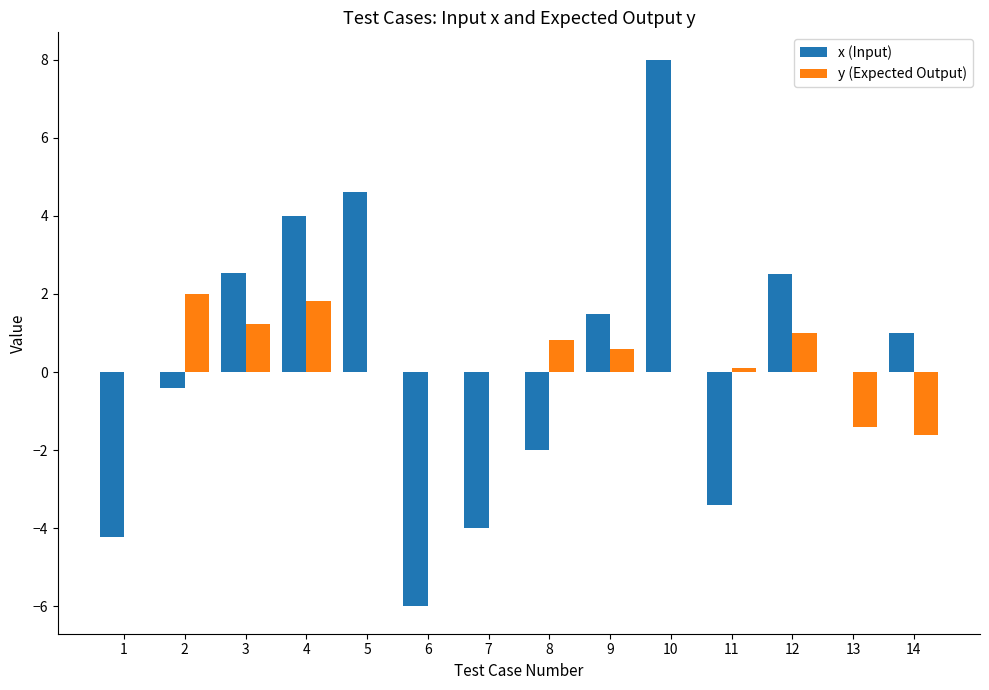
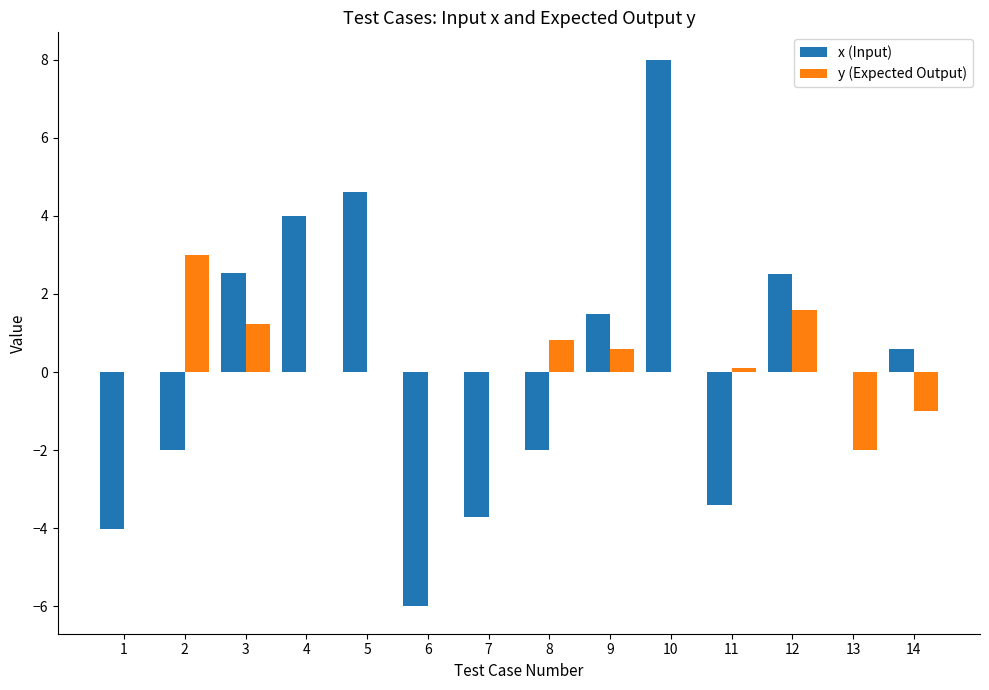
  {
    "x (Input)": {
-     "1": -4.2,
-     "2": -0.4,
+     "1": -4.0,
+     "2": -2.0,
      "3": 2.5,
      "4": 4.0,
      "5": 4.6,
      "6": -6.0,
-     "7": -4.0,
+     "7": -3.7,
      "8": -2.0,
      "9": 1.5,
      "10": 8.0,
      "11": -3.4,
      "12": 2.5,
      "13": 0.0,
-     "14": 1.0
+     "14": 0.6
    },
    "y (Expected Output)": {
      "1": 0.0,
-     "2": 2,
+     "2": 3,
      "3": 1.2,
-     "4": 1.8,
+     "4": 0.0,
      "5": 0.0,
      "6": 0.0,
      "7": 0.0,
      "8": 0.8,
      "9": 0.6,
      "10": 0.0,
      "11": 0.1,
-     "12": 1.0,
-     "13": -1.4,
-     "14": -1.6
+     "12": 1.6,
+     "13": -2.0,
+     "14": -1.0
    }
  }
